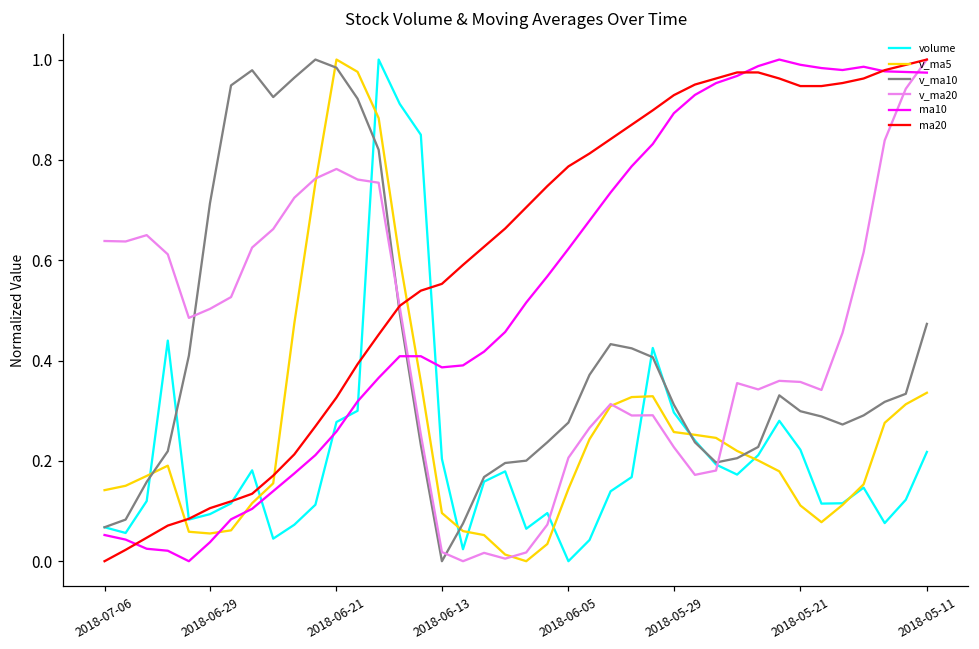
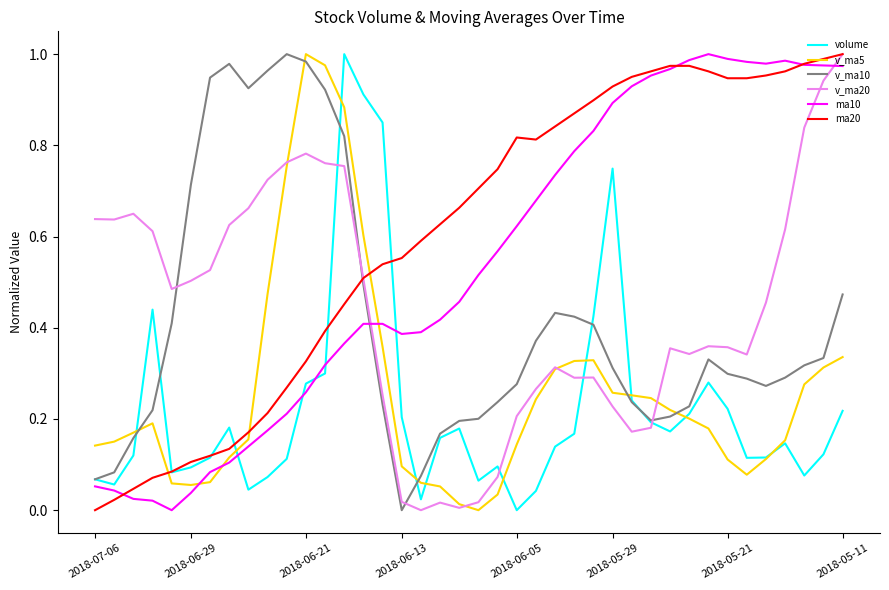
  {
    "volume": {
      "2018-06-29": 0.09,
      "2018-06-21": 0.28,
      "2018-06-13": 0.20,
      "2018-06-05": 0.00,
-     "2018-05-29": 0.30,
+     "2018-05-29": 0.75,
      "2018-05-21": 0.22,
      "2018-05-11": 0.22
    },
    "v_ma5": {
      "2018-07-06": 0.14,
      "2018-06-29": 0.06,
      "2018-06-21": 1.00,
      "2018-06-13": 0.10,
      "2018-06-05": 0.14,
      "2018-05-29": 0.26,
      "2018-05-21": 0.11,
      "2018-05-11": 0.34
    },
    "v_ma10": {
      "2018-06-29": 0.71,
      "2018-06-21": 0.98,
      "2018-06-13": 0.00,
      "2018-06-05": 0.28,
      "2018-05-29": 0.31,
      "2018-05-21": 0.30,
      "2018-05-11": 0.47
    },
    "v_ma20": {
      "2018-07-06": 0.64,
      "2018-06-29": 0.50,
      "2018-06-21": 0.78,
      "2018-06-13": 0.02,
      "2018-06-05": 0.21,
      "2018-05-29": 0.23,
      "2018-05-21": 0.36
    },
    "ma10": {
      "2018-07-06": 0.05,
      "2018-06-29": 0.04,
      "2018-06-21": 0.26,
      "2018-06-13": 0.39,
      "2018-06-05": 0.62,
      "2018-05-29": 0.89,
      "2018-05-21": 0.99,
      "2018-05-11": 0.97
    },
    "ma20": {
      "2018-07-06": 0.00,
      "2018-06-29": 0.11,
      "2018-06-21": 0.33,
      "2018-06-13": 0.55,
-     "2018-06-05": 0.79,
+     "2018-06-05": 0.82,
      "2018-05-29": 0.93,
      "2018-05-21": 0.95
    }
  }
